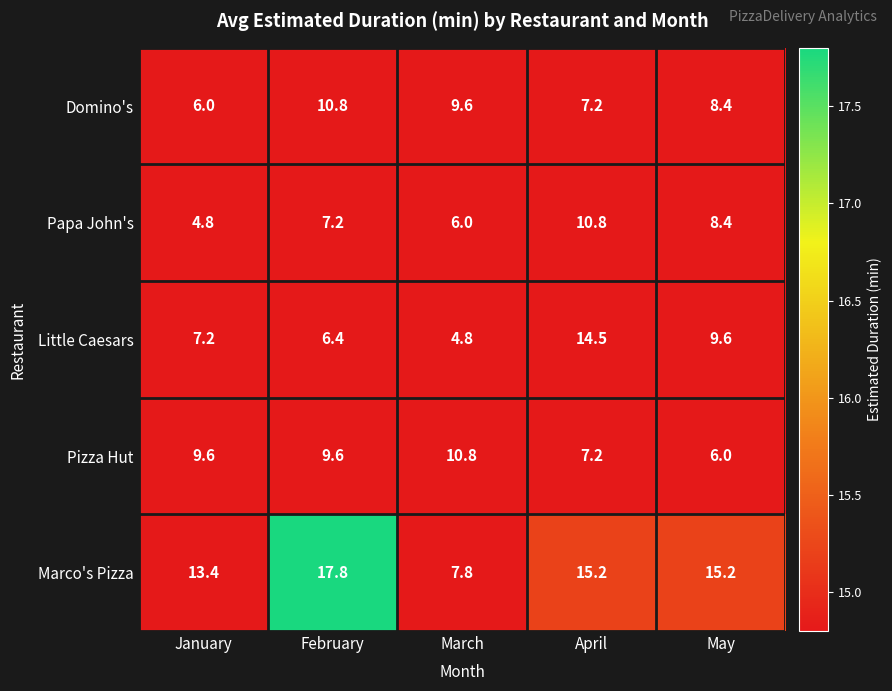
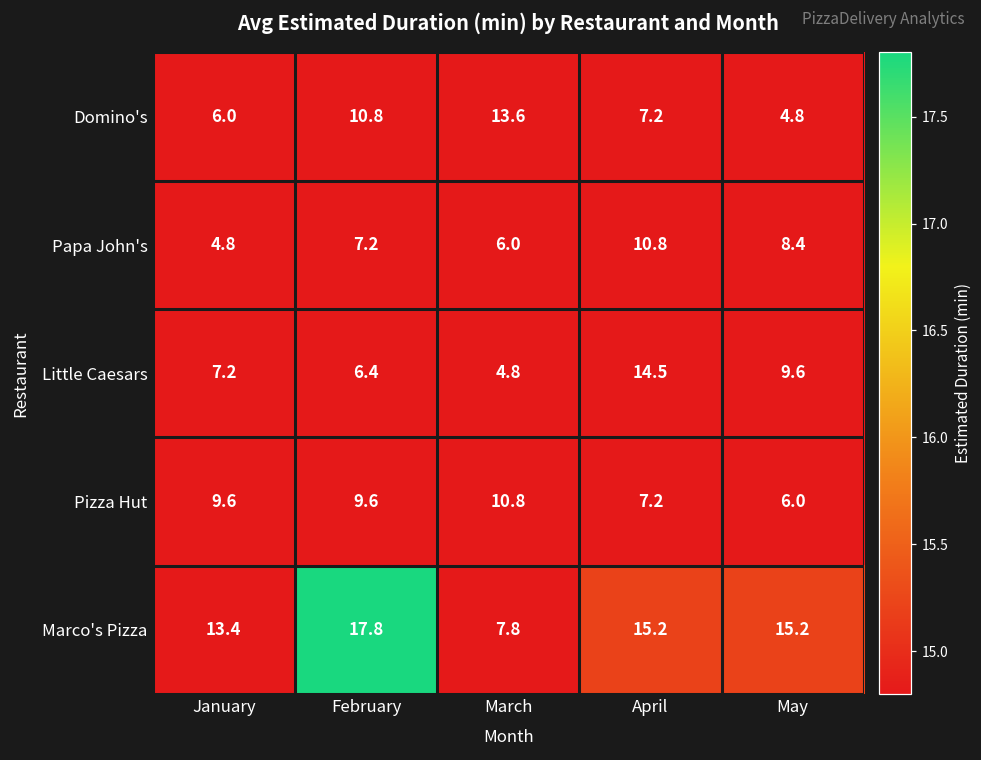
  {
    "Domino's": {
      "January": 6.0,
      "February": 10.8,
-     "March": 9.6,
+     "March": 13.6,
      "April": 7.2,
-     "May": 8.4
+     "May": 4.8
    },
    "Papa John's": {
      "January": 4.8,
      "February": 7.2,
      "March": 6.0,
      "April": 10.8,
      "May": 8.4
    },
    "Little Caesars": {
      "January": 7.2,
      "February": 6.4,
      "March": 4.8,
      "April": 14.5,
      "May": 9.6
    },
    "Pizza Hut": {
      "January": 9.6,
      "February": 9.6,
      "March": 10.8,
      "April": 7.2,
      "May": 6.0
    },
    "Marco's Pizza": {
      "January": 13.4,
      "February": 17.8,
      "March": 7.8,
      "April": 15.2,
      "May": 15.2
    }
  }
